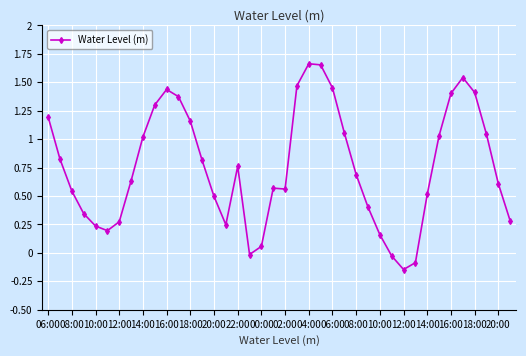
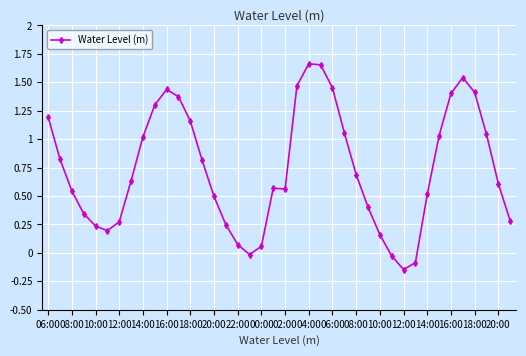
  {
-   "22:00": 0.76,
+   "22:00": 0.07,
    "00:00": 0.06,
    "02:00": 0.56,
    "04:00": 1.66
  }
